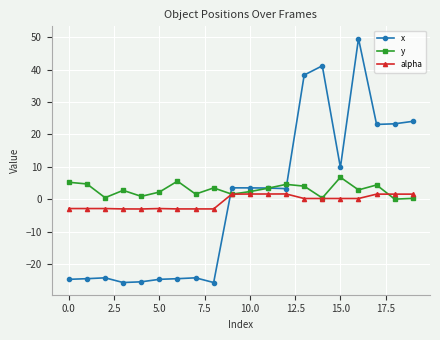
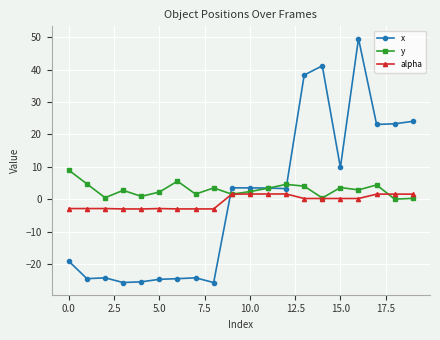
  {
    "x": {
-     "0.0": -25,
+     "0.0": -19,
      "5.0": -25,
      "10.0": 4,
      "15.0": 10
    },
    "y": {
-     "0.0": 5,
+     "0.0": 9,
      "5.0": 2,
-     "15.0": 7
+     "15.0": 4
    },
    "alpha": {
      "0.0": -3,
      "5.0": -3,
      "15.0": 0
    }
  }
